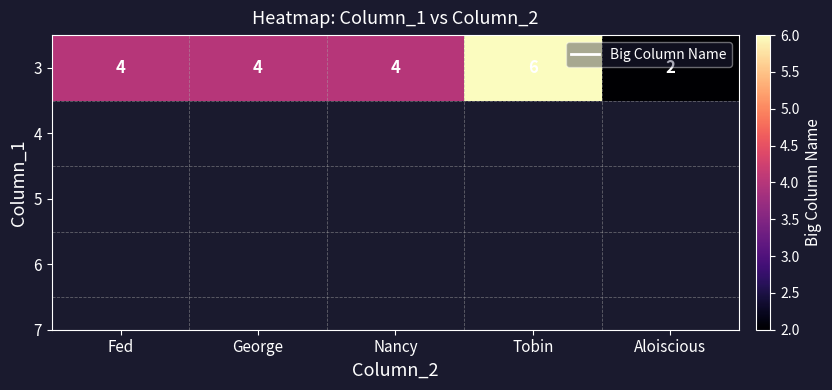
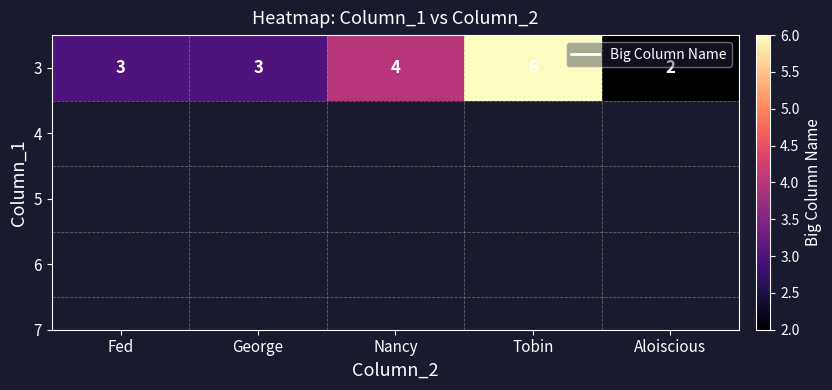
  {
    "3": {
-     "Fed": 4,
-     "George": 4,
+     "Fed": 3,
+     "George": 3,
      "Nancy": 4,
      "Tobin": 6
    }
  }
